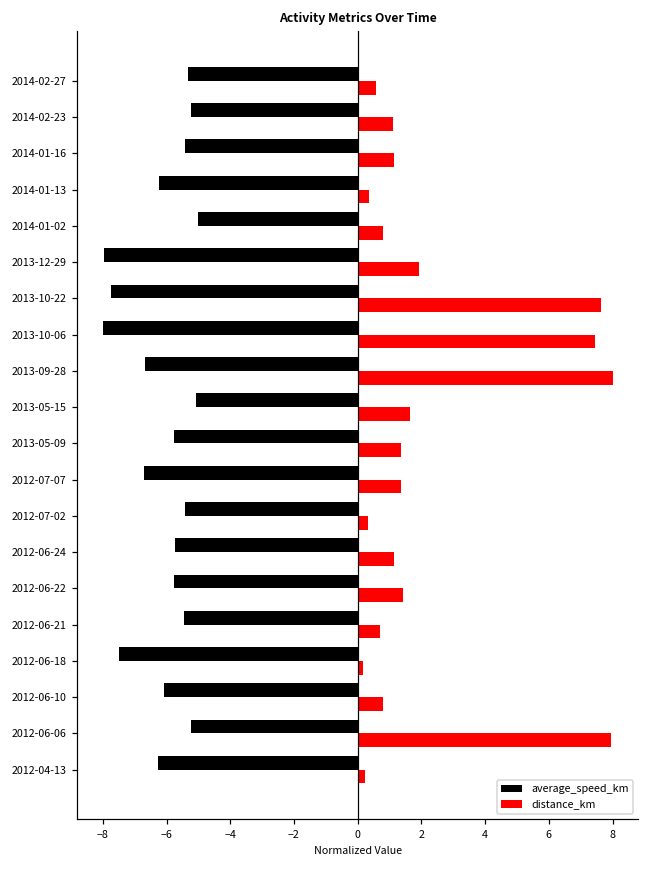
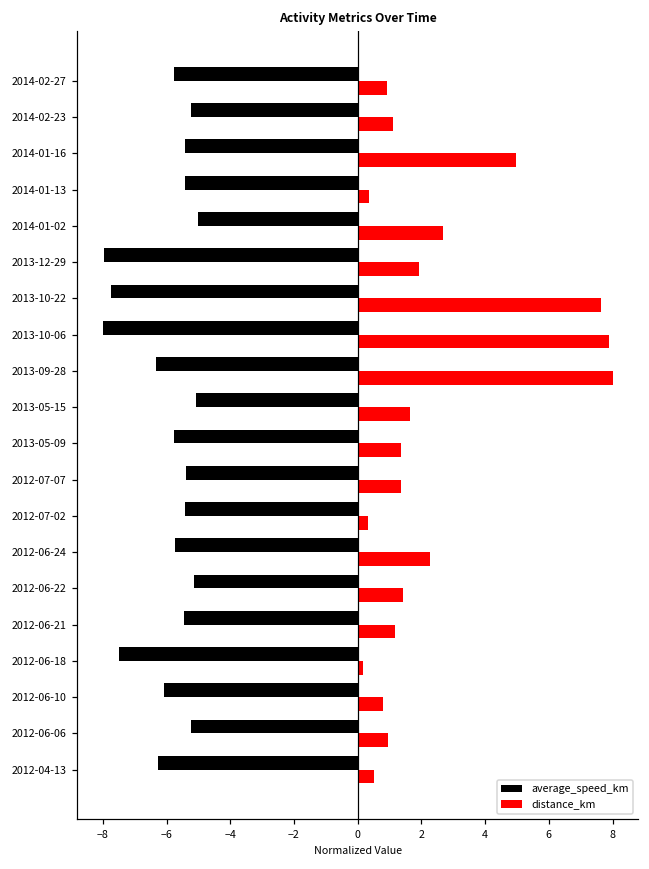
  {
    "average_speed_km": {
-     "2014-02-27": -5.3,
+     "2014-02-27": -5.8,
      "2014-02-23": -5.2,
      "2014-01-16": -5.4,
-     "2014-01-13": -6.2,
+     "2014-01-13": -5.4,
      "2014-01-02": -5.0,
      "2013-12-29": -8.0,
      "2013-10-22": -7.8,
      "2013-10-06": -8.0,
-     "2013-09-28": -6.7,
+     "2013-09-28": -6.3,
      "2013-05-15": -5.1,
      "2013-05-09": -5.8,
-     "2012-07-07": -6.7,
+     "2012-07-07": -5.4,
      "2012-07-02": -5.4,
      "2012-06-24": -5.7,
-     "2012-06-22": -5.8,
+     "2012-06-22": -5.2,
      "2012-06-21": -5.4,
      "2012-06-18": -7.5,
      "2012-06-10": -6.1,
      "2012-06-06": -5.2,
      "2012-04-13": -6.3
    },
    "distance_km": {
-     "2014-02-27": 0.6,
+     "2014-02-27": 0.9,
      "2014-02-23": 1.1,
-     "2014-01-16": 1.1,
+     "2014-01-16": 5.0,
      "2014-01-13": 0.4,
-     "2014-01-02": 0.8,
+     "2014-01-02": 2.7,
      "2013-12-29": 1.9,
      "2013-10-22": 7.6,
-     "2013-10-06": 7.4,
+     "2013-10-06": 7.9,
      "2013-09-28": 8.0,
      "2013-05-15": 1.6,
      "2013-05-09": 1.4,
      "2012-07-07": 1.4,
      "2012-07-02": 0.3,
-     "2012-06-24": 1.1,
+     "2012-06-24": 2.3,
      "2012-06-22": 1.4,
-     "2012-06-21": 0.7,
+     "2012-06-21": 1.2,
      "2012-06-18": 0.2,
      "2012-06-10": 0.8,
-     "2012-06-06": 8.0,
-     "2012-04-13": 0.2
+     "2012-06-06": 1.0,
+     "2012-04-13": 0.5
    }
  }
